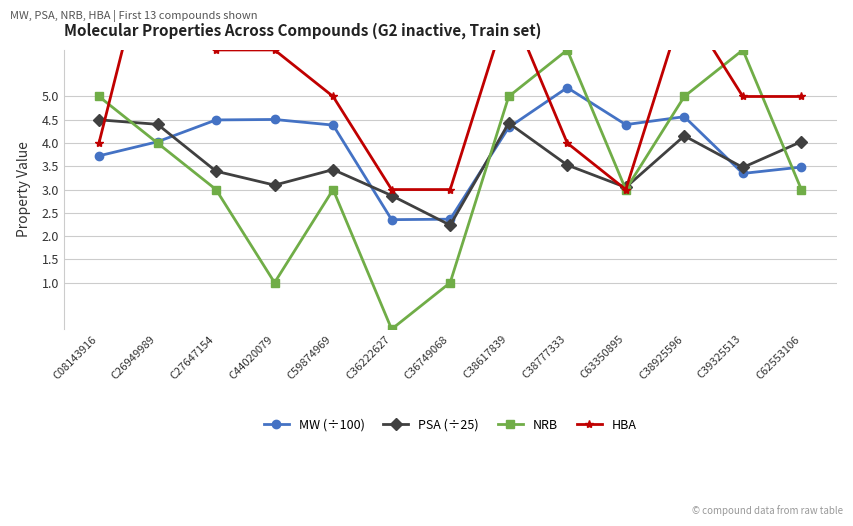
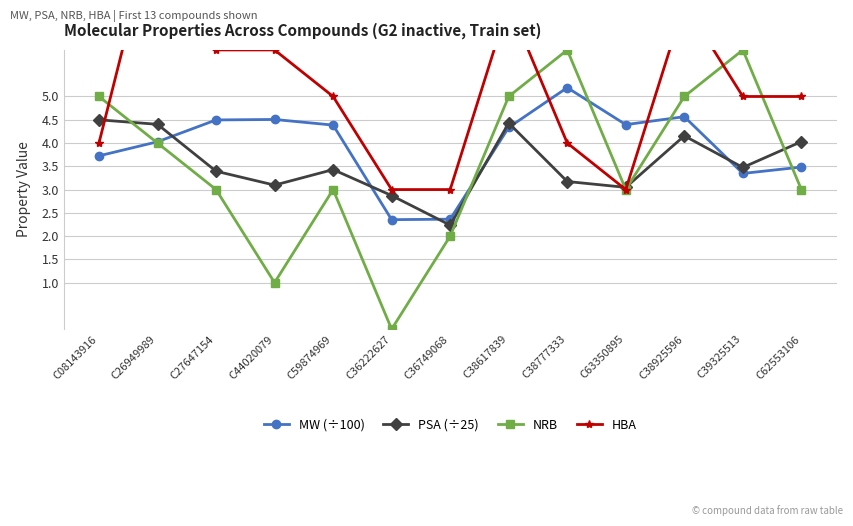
  {
    "MW (÷100)": {
      "C08143916": 3.7,
      "C27647154": 4.5,
      "C44020079": 4.5,
      "C59874969": 4.4,
      "C36222627": 2.4,
      "C36749068": 2.4,
      "C38617839": 4.3,
      "C38777333": 5.2,
      "C63350895": 4.4,
      "C38925596": 4.6,
      "C39325513": 3.3,
      "C62553106": 3.5
    },
    "PSA (÷25)": {
      "C08143916": 4.5,
      "C26949989": 4.4,
      "C27647154": 3.4,
      "C44020079": 3.1,
      "C59874969": 3.4,
      "C36222627": 2.9,
      "C36749068": 2.2,
      "C38617839": 4.4,
-     "C38777333": 3.5,
+     "C38777333": 3.2,
      "C38925596": 4.2,
      "C39325513": 3.5,
      "C62553106": 4.0
    },
    "NRB": {
      "C08143916": 5,
      "C27647154": 3,
      "C44020079": 1,
      "C59874969": 3,
      "C36222627": 0,
-     "C36749068": 1,
+     "C36749068": 2,
      "C38617839": 5,
      "C38777333": 6,
      "C38925596": 5,
      "C39325513": 6,
      "C62553106": 3
    },
    "HBA": {
      "C08143916": 4.0,
      "C27647154": 6.0,
      "C44020079": 6.0,
      "C59874969": 5.0,
      "C36222627": 3.0,
      "C36749068": 3.0,
      "C38777333": 4.0,
      "C39325513": 5.0,
      "C62553106": 5.0
    }
  }
